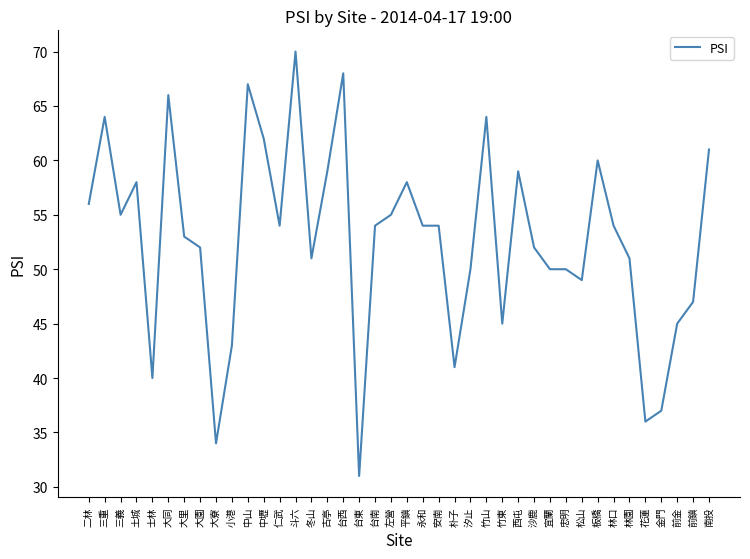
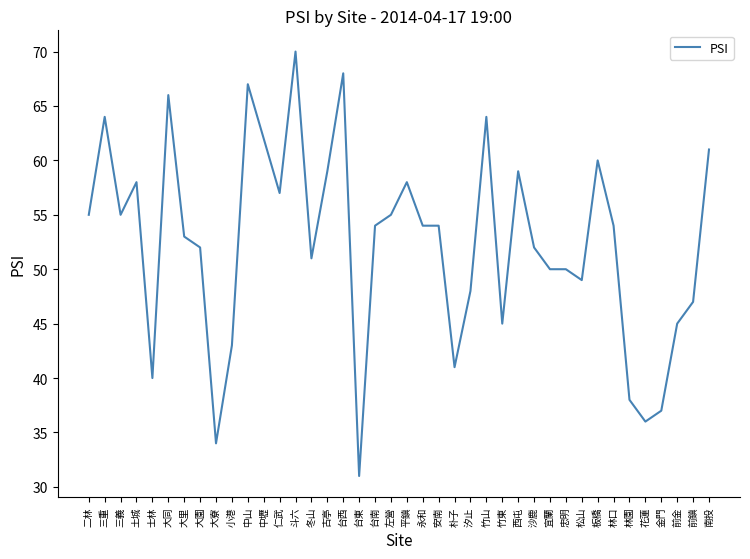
  {
-   "二林": 56,
+   "二林": 55,
    "三重": 64,
    "三義": 55,
    "土城": 58,
    "士林": 40,
    "大同": 66,
    "大里": 53,
    "大園": 52,
    "大寮": 34,
    "小港": 43,
    "中山": 67,
    "中壢": 62,
-   "仁武": 54,
+   "仁武": 57,
    "斗六": 70,
    "冬山": 51,
    "古亭": 59,
    "台西": 68,
    "台東": 31,
    "台南": 54,
    "左營": 55,
    "平鎮": 58,
    "永和": 54,
    "安南": 54,
    "朴子": 41,
-   "汐止": 50,
+   "汐止": 48,
    "竹山": 64,
    "竹東": 45,
    "西屯": 59,
    "沙鹿": 52,
    "宜蘭": 50,
    "忠明": 50,
    "松山": 49,
    "板橋": 60,
    "林口": 54,
-   "林園": 51,
+   "林園": 38,
    "花蓮": 36,
    "金門": 37,
    "前金": 45,
    "前鎮": 47,
    "南投": 61
  }
